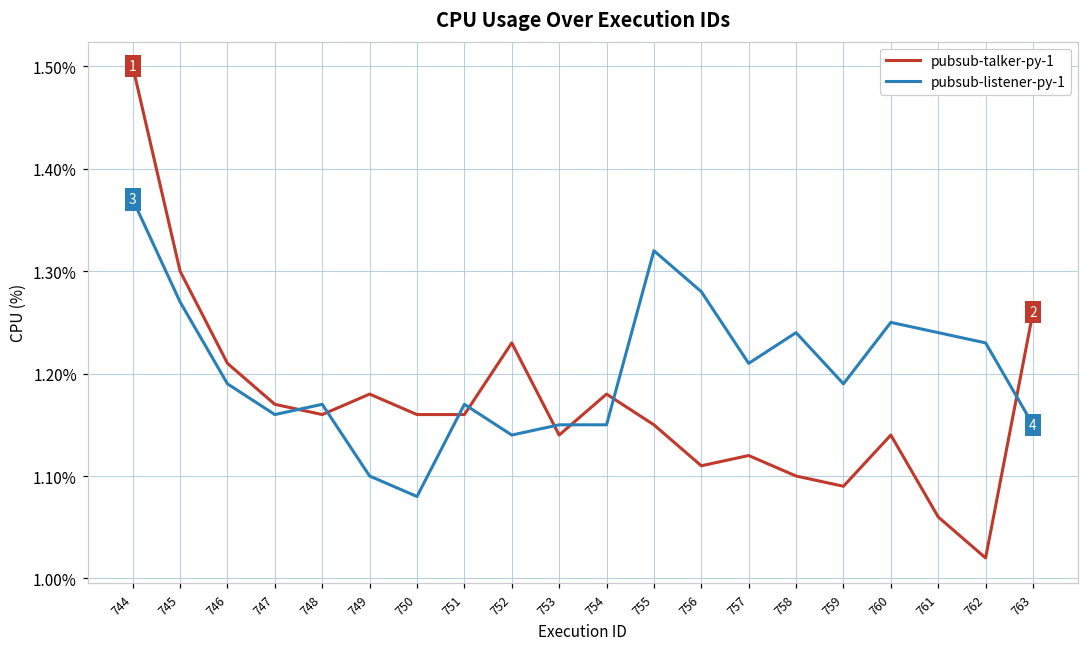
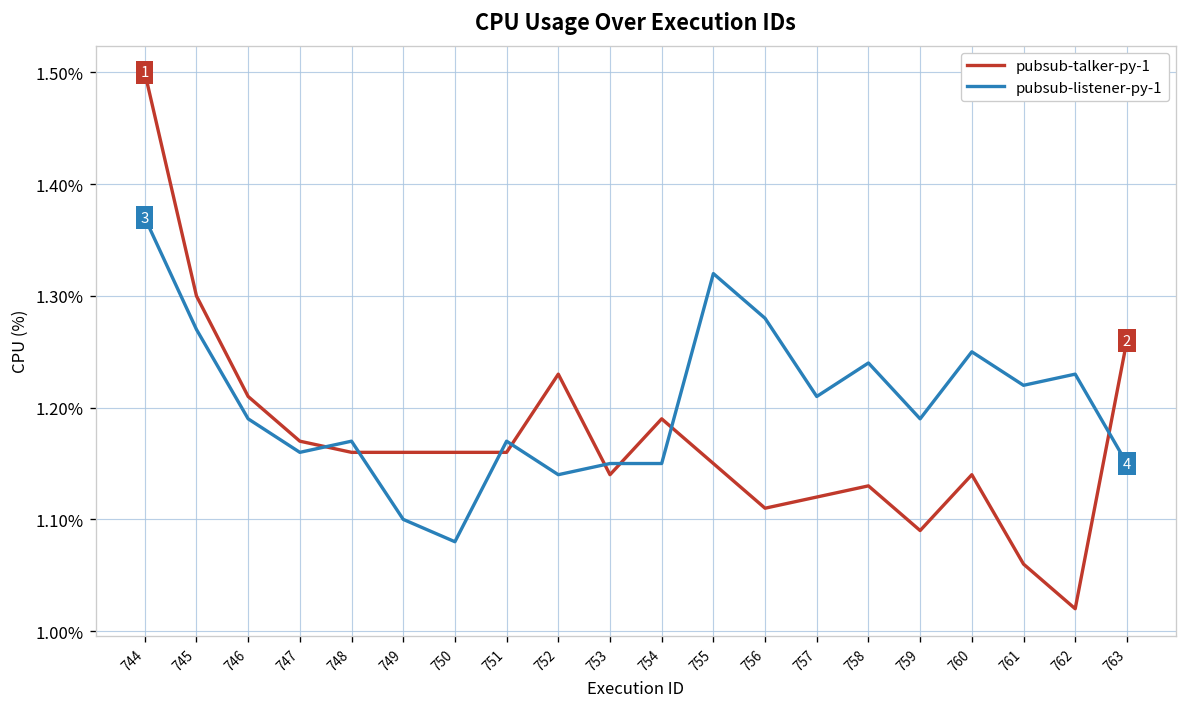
  {
    "pubsub-talker-py-1": {
      "745": "1.30%",
      "746": "1.21%",
      "747": "1.17%",
      "748": "1.16%",
-     "749": "1.18%",
+     "749": "1.16%",
      "750": "1.16%",
      "751": "1.16%",
      "752": "1.23%",
      "753": "1.14%",
-     "754": "1.18%",
+     "754": "1.19%",
      "755": "1.15%",
      "756": "1.11%",
      "757": "1.12%",
-     "758": "1.10%",
+     "758": "1.13%",
      "759": "1.09%",
      "760": "1.14%",
      "761": "1.06%",
      "762": "1.02%"
    },
    "pubsub-listener-py-1": {
      "745": "1.27%",
      "746": "1.19%",
      "747": "1.16%",
      "748": "1.17%",
      "749": "1.10%",
      "750": "1.08%",
      "751": "1.17%",
      "752": "1.14%",
      "753": "1.15%",
      "754": "1.15%",
      "755": "1.32%",
      "756": "1.28%",
      "757": "1.21%",
      "758": "1.24%",
      "759": "1.19%",
      "760": "1.25%",
-     "761": "1.24%",
+     "761": "1.22%",
      "762": "1.23%"
    }
  }
